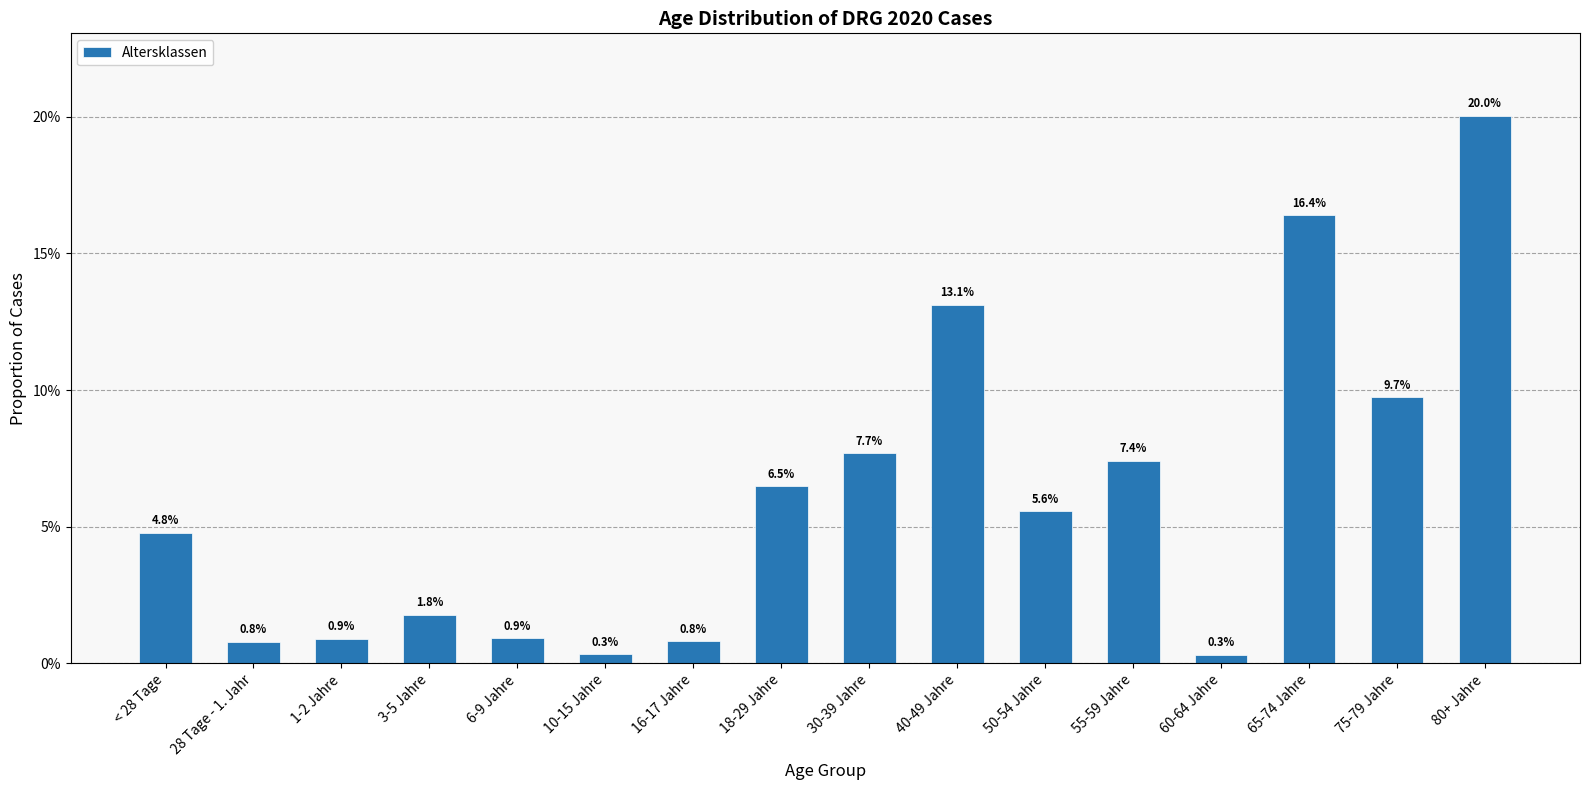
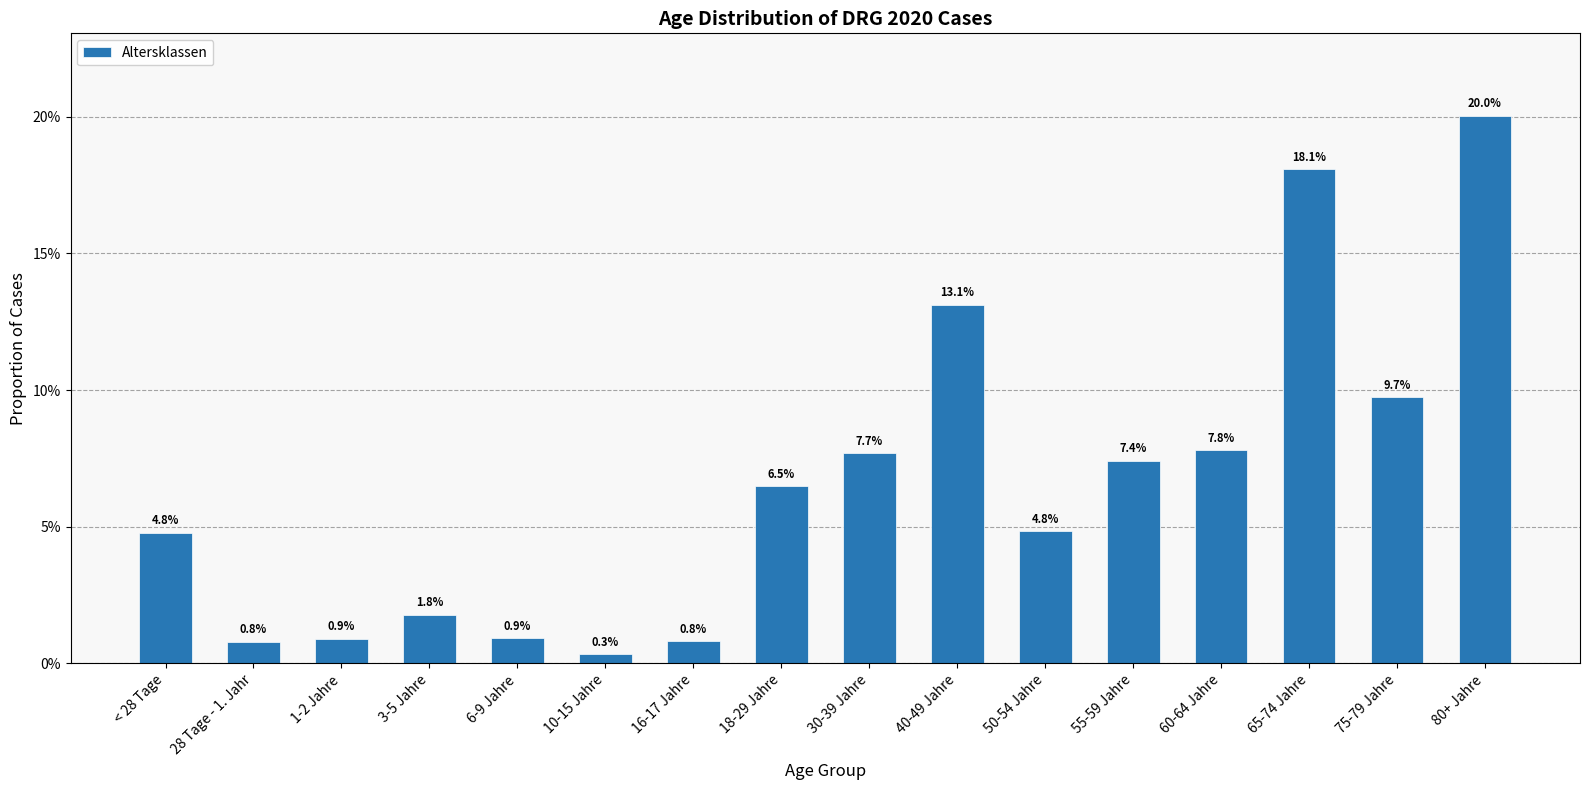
  {
    "< 28 Tage": "4.8%",
    "28 Tage - 1. Jahr": "0.8%",
    "1-2 Jahre": "0.9%",
    "3-5 Jahre": "1.8%",
    "6-9 Jahre": "0.9%",
    "10-15 Jahre": "0.3%",
    "16-17 Jahre": "0.8%",
    "18-29 Jahre": "6.5%",
    "30-39 Jahre": "7.7%",
    "40-49 Jahre": "13.1%",
-   "50-54 Jahre": "5.6%",
+   "50-54 Jahre": "4.8%",
    "55-59 Jahre": "7.4%",
-   "60-64 Jahre": "0.3%",
-   "65-74 Jahre": "16.4%",
+   "60-64 Jahre": "7.8%",
+   "65-74 Jahre": "18.1%",
    "75-79 Jahre": "9.7%",
    "80+ Jahre": "20.0%"
  }
